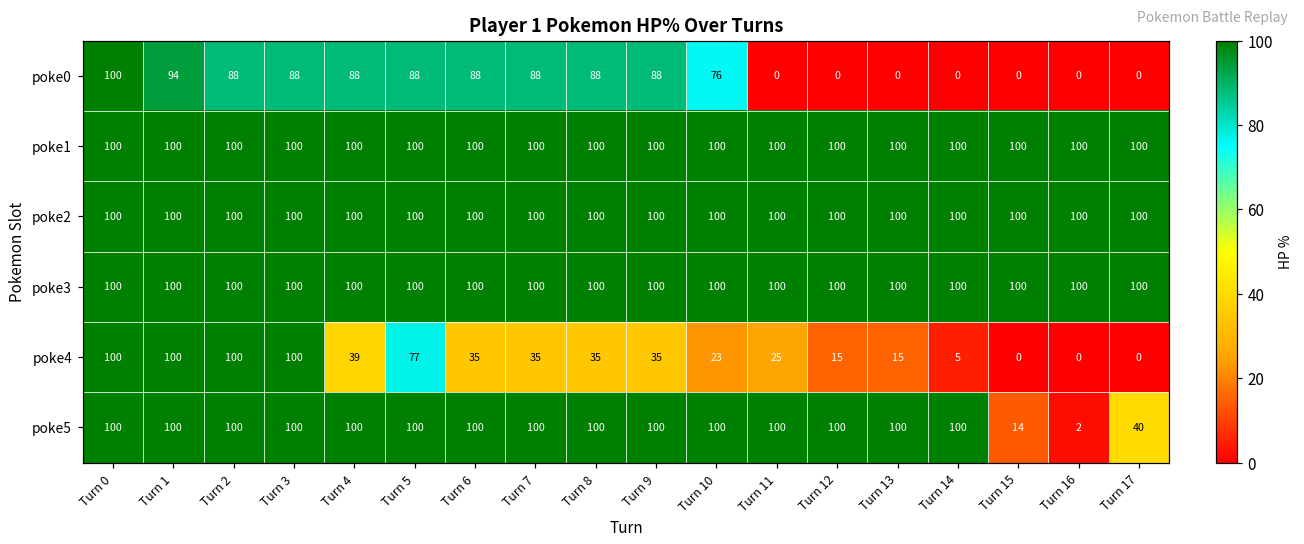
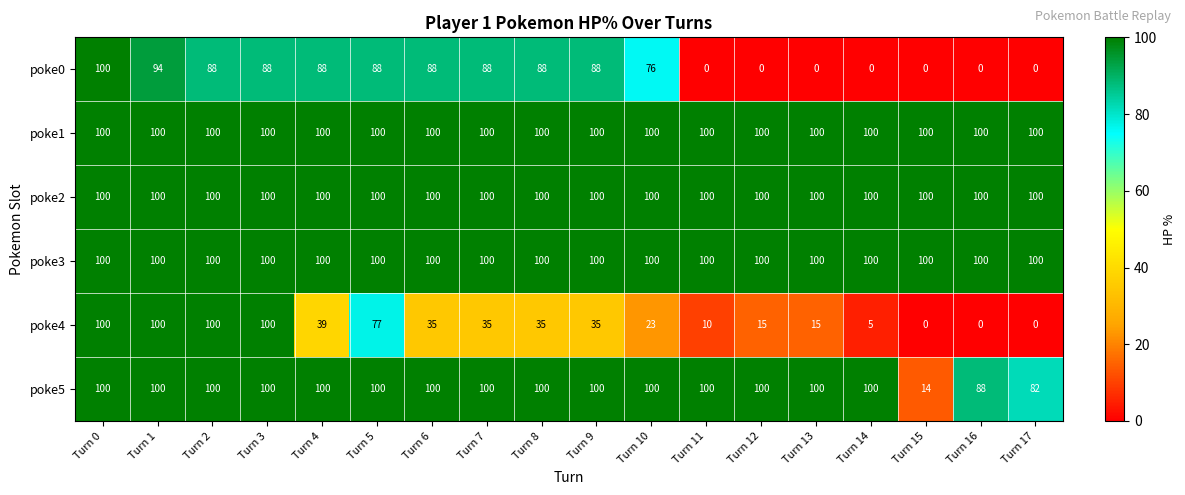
  {
    "poke0": {
      "Turn 0": 100,
      "Turn 1": 94,
      "Turn 2": 88,
      "Turn 3": 88,
      "Turn 4": 88,
      "Turn 5": 88,
      "Turn 6": 88,
      "Turn 7": 88,
      "Turn 8": 88,
      "Turn 9": 88,
      "Turn 10": 76,
      "Turn 11": 0,
      "Turn 12": 0,
      "Turn 13": 0,
      "Turn 14": 0,
      "Turn 15": 0,
      "Turn 16": 0,
      "Turn 17": 0
    },
    "poke1": {
      "Turn 0": 100,
      "Turn 1": 100,
      "Turn 2": 100,
      "Turn 3": 100,
      "Turn 4": 100,
      "Turn 5": 100,
      "Turn 6": 100,
      "Turn 7": 100,
      "Turn 8": 100,
      "Turn 9": 100,
      "Turn 10": 100,
      "Turn 11": 100,
      "Turn 12": 100,
      "Turn 13": 100,
      "Turn 14": 100,
      "Turn 15": 100,
      "Turn 16": 100,
      "Turn 17": 100
    },
    "poke2": {
      "Turn 0": 100,
      "Turn 1": 100,
      "Turn 2": 100,
      "Turn 3": 100,
      "Turn 4": 100,
      "Turn 5": 100,
      "Turn 6": 100,
      "Turn 7": 100,
      "Turn 8": 100,
      "Turn 9": 100,
      "Turn 10": 100,
      "Turn 11": 100,
      "Turn 12": 100,
      "Turn 13": 100,
      "Turn 14": 100,
      "Turn 15": 100,
      "Turn 16": 100,
      "Turn 17": 100
    },
    "poke3": {
      "Turn 0": 100,
      "Turn 1": 100,
      "Turn 2": 100,
      "Turn 3": 100,
      "Turn 4": 100,
      "Turn 5": 100,
      "Turn 6": 100,
      "Turn 7": 100,
      "Turn 8": 100,
      "Turn 9": 100,
      "Turn 10": 100,
      "Turn 11": 100,
      "Turn 12": 100,
      "Turn 13": 100,
      "Turn 14": 100,
      "Turn 15": 100,
      "Turn 16": 100,
      "Turn 17": 100
    },
    "poke4": {
      "Turn 0": 100,
      "Turn 1": 100,
      "Turn 2": 100,
      "Turn 3": 100,
      "Turn 4": 39,
      "Turn 5": 77,
      "Turn 6": 35,
      "Turn 7": 35,
      "Turn 8": 35,
      "Turn 9": 35,
      "Turn 10": 23,
-     "Turn 11": 25,
+     "Turn 11": 10,
      "Turn 12": 15,
      "Turn 13": 15,
      "Turn 14": 5,
      "Turn 15": 0,
      "Turn 16": 0,
      "Turn 17": 0
    },
    "poke5": {
      "Turn 0": 100,
      "Turn 1": 100,
      "Turn 2": 100,
      "Turn 3": 100,
      "Turn 4": 100,
      "Turn 5": 100,
      "Turn 6": 100,
      "Turn 7": 100,
      "Turn 8": 100,
      "Turn 9": 100,
      "Turn 10": 100,
      "Turn 11": 100,
      "Turn 12": 100,
      "Turn 13": 100,
      "Turn 14": 100,
      "Turn 15": 14,
-     "Turn 16": 2,
-     "Turn 17": 40
+     "Turn 16": 88,
+     "Turn 17": 82
    }
  }
